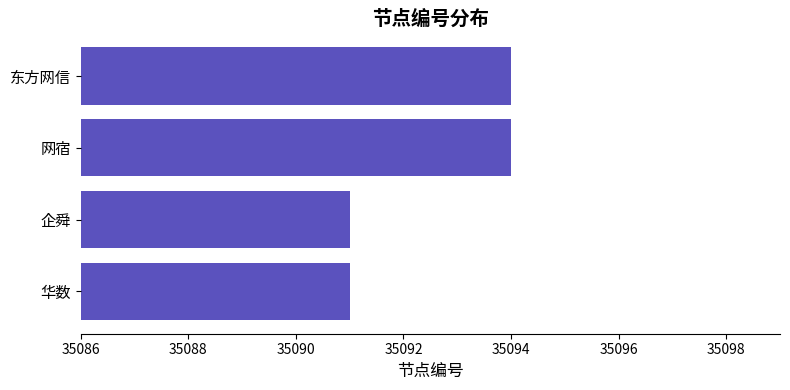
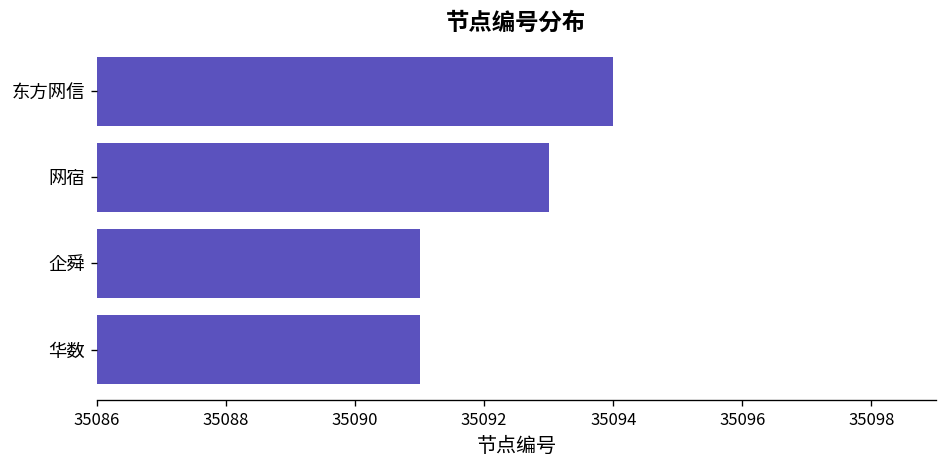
  {
    "东方网信": 35094,
-   "网宿": 35094,
+   "网宿": 35093,
    "企舜": 35091,
    "华数": 35091
  }
